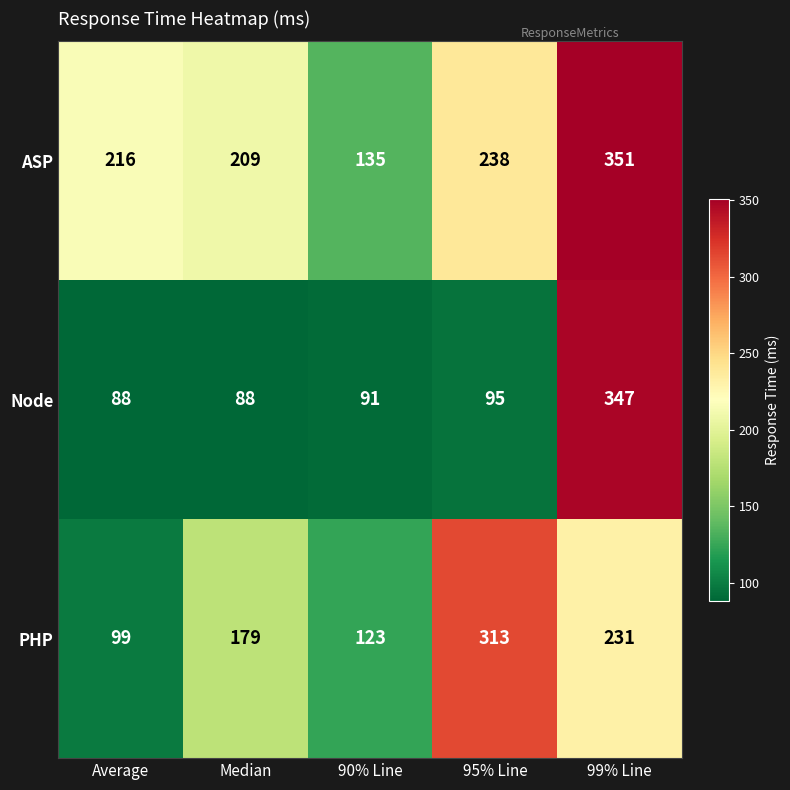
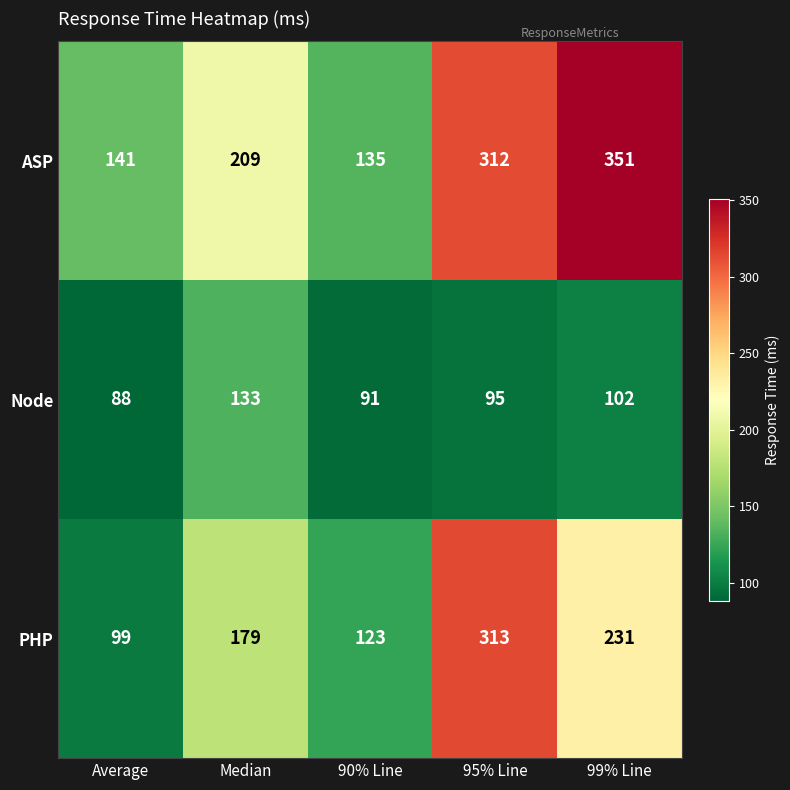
  {
    "ASP": {
-     "Average": 216,
+     "Average": 141,
      "Median": 209,
      "90% Line": 135,
-     "95% Line": 238,
+     "95% Line": 312,
      "99% Line": 351
    },
    "Node": {
      "Average": 88,
-     "Median": 88,
+     "Median": 133,
      "90% Line": 91,
      "95% Line": 95,
-     "99% Line": 347
+     "99% Line": 102
    },
    "PHP": {
      "Average": 99,
      "Median": 179,
      "90% Line": 123,
      "95% Line": 313,
      "99% Line": 231
    }
  }
